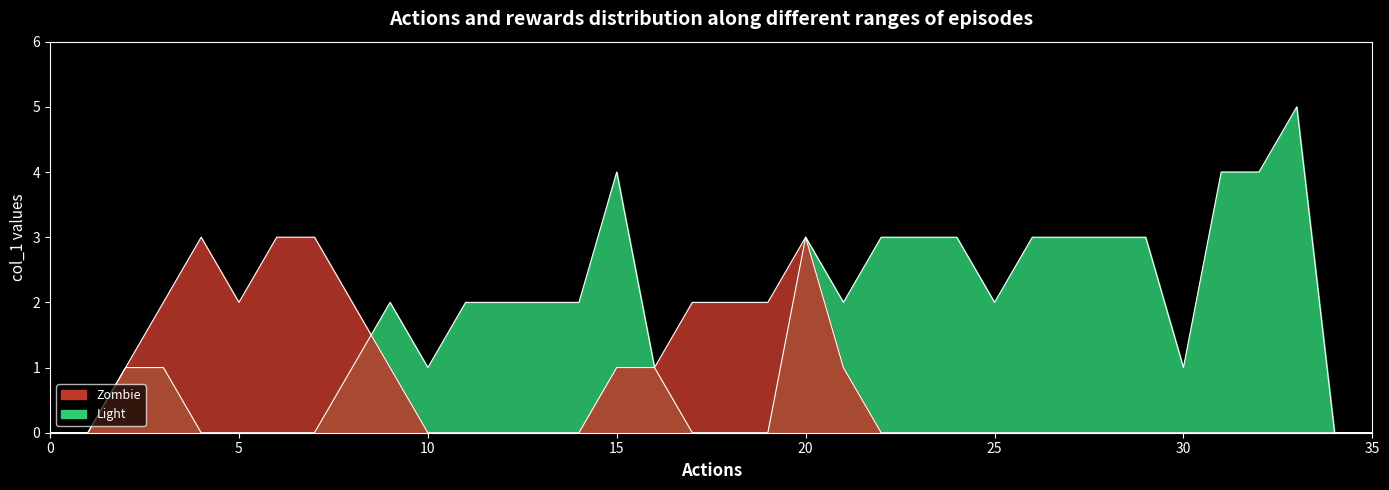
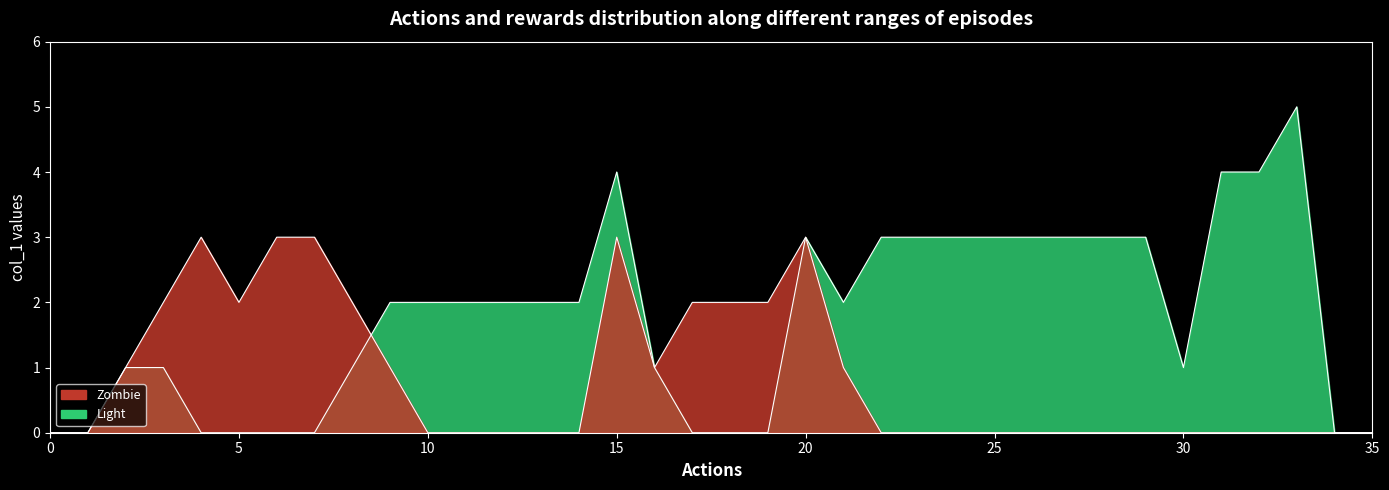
  {
    "Light": {
      "5": 0,
-     "10": 1,
+     "10": 2,
      "15": 4,
-     "25": 2,
+     "25": 3,
      "30": 1
    },
    "Zombie": {
      "5": 2,
      "10": 0,
-     "15": 1,
+     "15": 3,
      "25": 0,
      "30": 0
    }
  }
